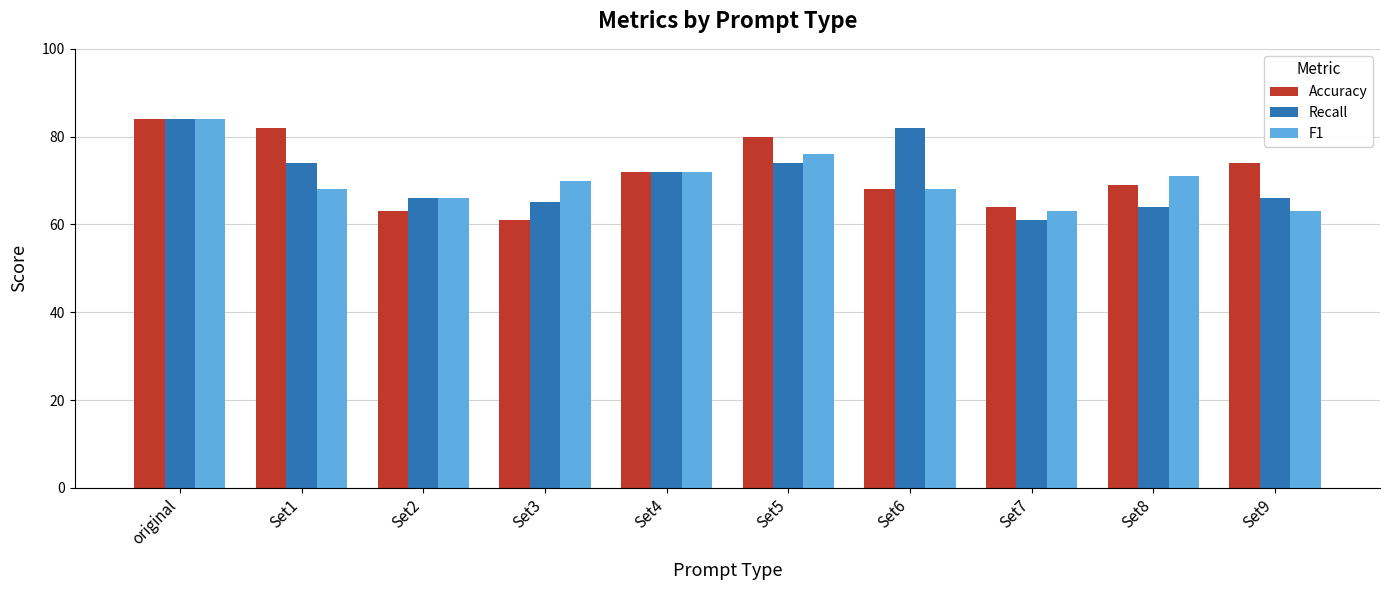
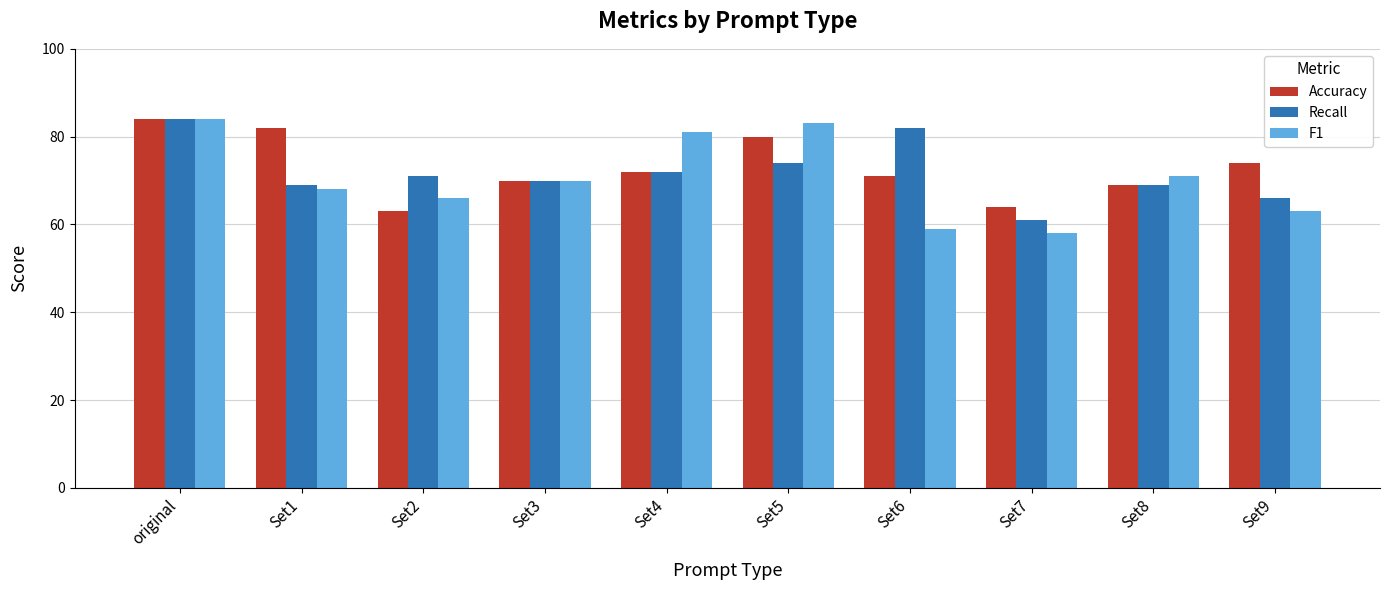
  {
    "Accuracy": {
      "original": 84,
      "Set1": 82,
      "Set2": 63,
-     "Set3": 61,
+     "Set3": 70,
      "Set4": 72,
      "Set5": 80,
-     "Set6": 68,
+     "Set6": 71,
      "Set7": 64,
      "Set8": 69,
      "Set9": 74
    },
    "Recall": {
      "original": 84,
-     "Set1": 74,
-     "Set2": 66,
-     "Set3": 65,
+     "Set1": 69,
+     "Set2": 71,
+     "Set3": 70,
      "Set4": 72,
      "Set5": 74,
      "Set6": 82,
      "Set7": 61,
-     "Set8": 64,
+     "Set8": 69,
      "Set9": 66
    },
    "F1": {
      "original": 84,
      "Set1": 68,
      "Set2": 66,
      "Set3": 70,
-     "Set4": 72,
-     "Set5": 76,
-     "Set6": 68,
-     "Set7": 63,
+     "Set4": 81,
+     "Set5": 83,
+     "Set6": 59,
+     "Set7": 58,
      "Set8": 71,
      "Set9": 63
    }
  }
